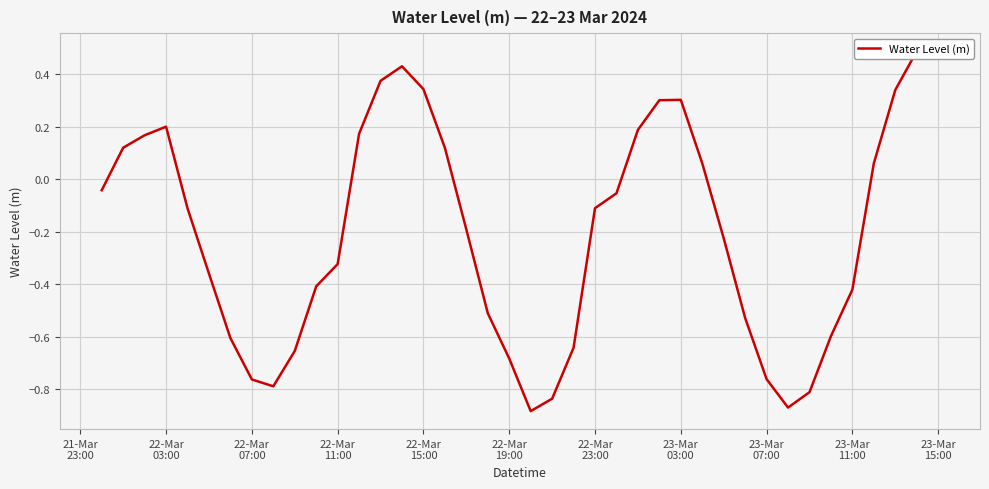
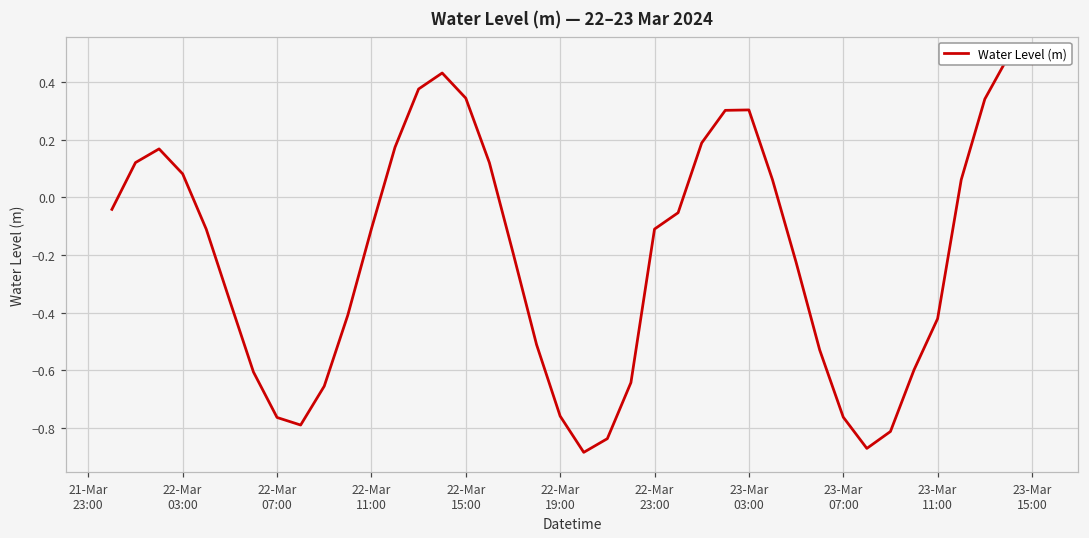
  {
-   "22-Mar 03:00": 0.20,
+   "22-Mar 03:00": 0.08,
    "22-Mar 07:00": -0.76,
-   "22-Mar 11:00": -0.32,
+   "22-Mar 11:00": -0.11,
    "22-Mar 15:00": 0.34,
-   "22-Mar 19:00": -0.68,
+   "22-Mar 19:00": -0.76,
    "22-Mar 23:00": -0.11,
    "23-Mar 03:00": 0.30,
    "23-Mar 07:00": -0.76,
    "23-Mar 11:00": -0.42
  }
